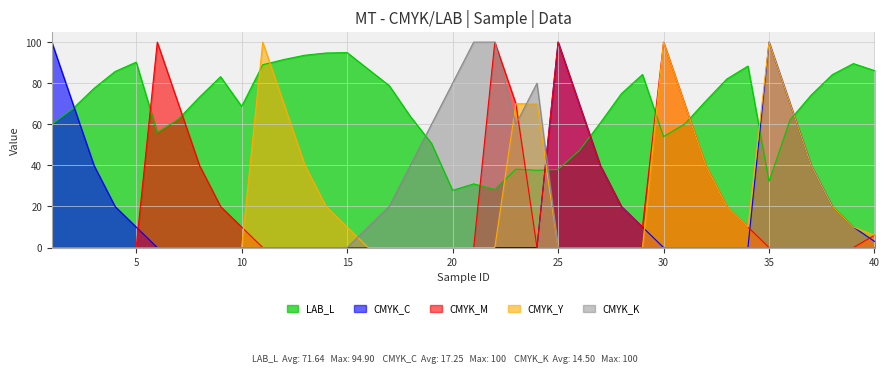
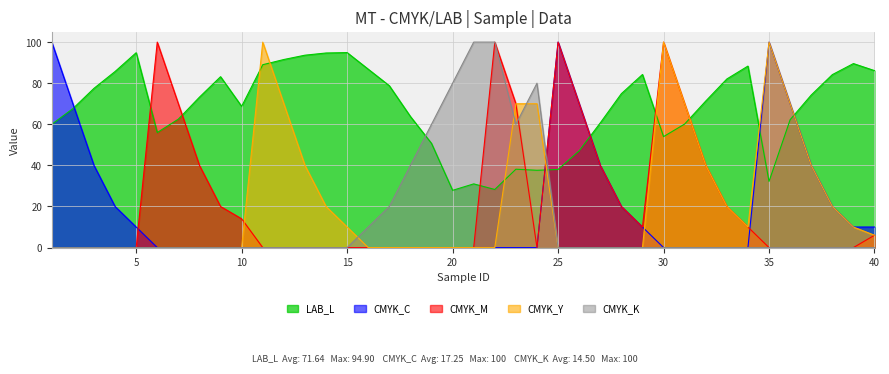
  {
    "LAB_L": {
-     "5": 90,
+     "5": 95,
      "10": 69,
      "15": 95,
      "20": 28,
      "25": 38,
      "30": 54,
      "35": 32,
      "40": 86
    },
    "CMYK_C": {
      "5": 10,
-     "40": 3
+     "40": 10
    },
    "CMYK_M": {
-     "10": 10
+     "10": 14
    },
    "CMYK_Y": {
      "15": 10
    },
    "CMYK_K": {
      "20": 80,
      "40": 0
    }
  }
